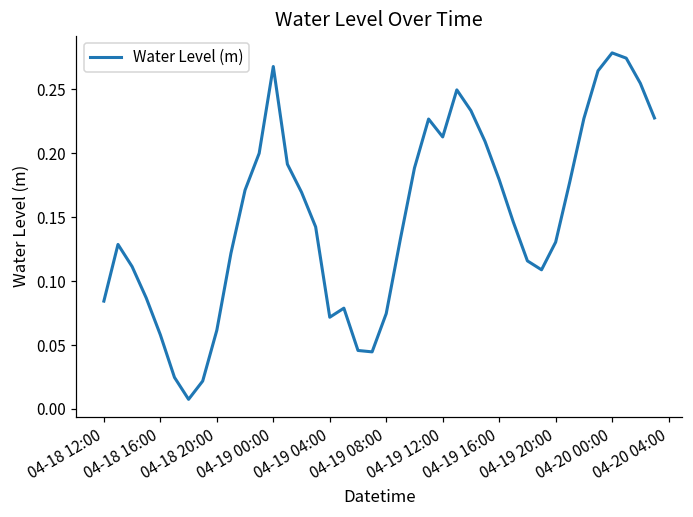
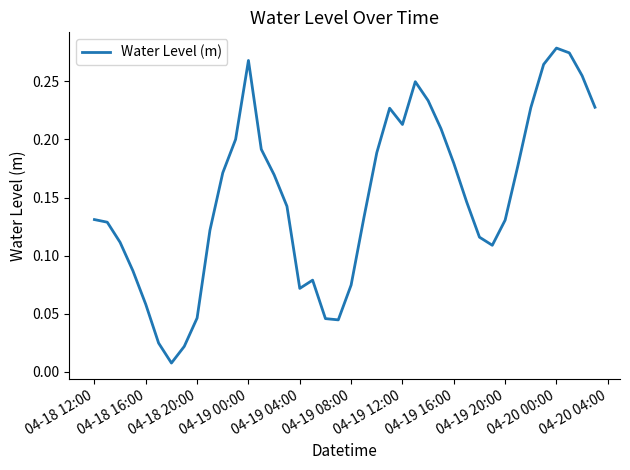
  {
-   "04-18 12:00": 0.084,
+   "04-18 12:00": 0.131,
    "04-18 16:00": 0.058,
-   "04-18 20:00": 0.062,
+   "04-18 20:00": 0.046,
    "04-19 00:00": 0.268,
    "04-19 04:00": 0.072,
    "04-19 08:00": 0.075,
    "04-19 12:00": 0.213,
    "04-19 16:00": 0.179,
    "04-19 20:00": 0.131,
    "04-20 00:00": 0.279
  }
